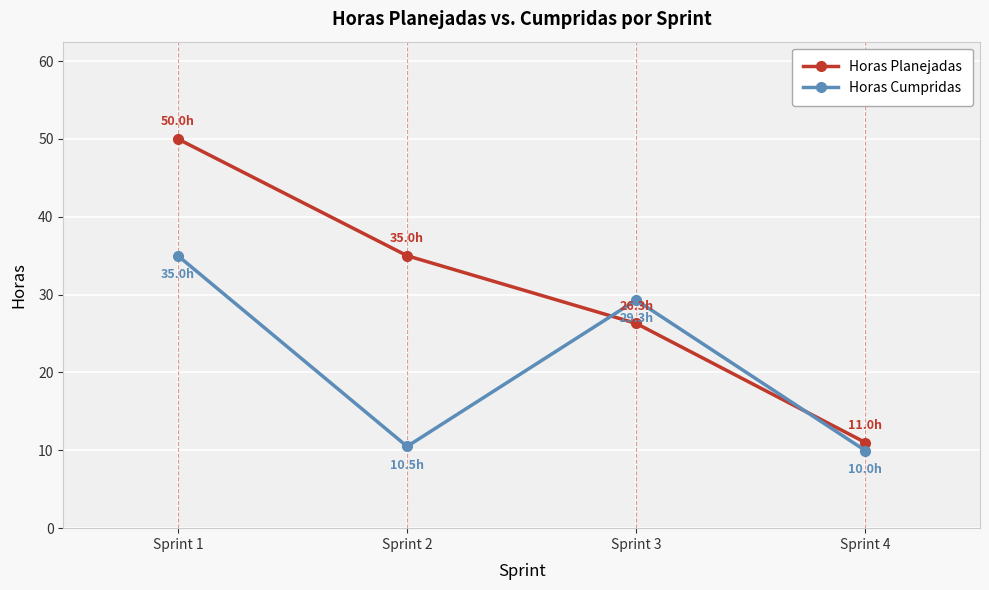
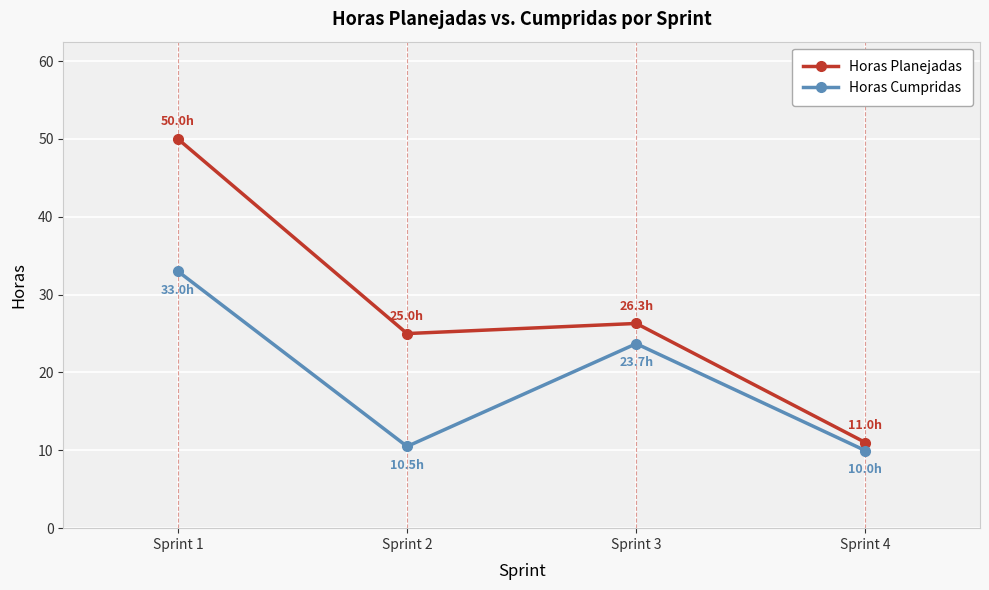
  {
    "Horas Planejadas": {
      "Sprint 1": "50.0h",
-     "Sprint 2": "35.0h",
+     "Sprint 2": "25.0h",
      "Sprint 3": "26.3h",
      "Sprint 4": "11.0h"
    },
    "Horas Cumpridas": {
-     "Sprint 1": "35.0h",
+     "Sprint 1": "33.0h",
      "Sprint 2": "10.5h",
-     "Sprint 3": "29.3h",
+     "Sprint 3": "23.7h",
      "Sprint 4": "10.0h"
    }
  }
